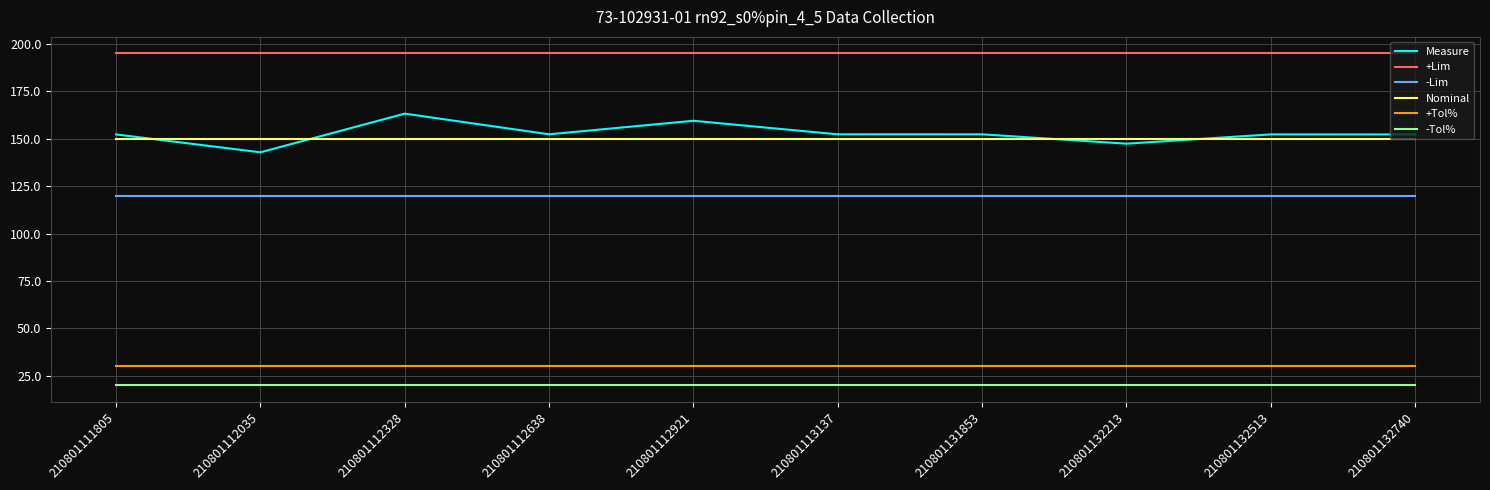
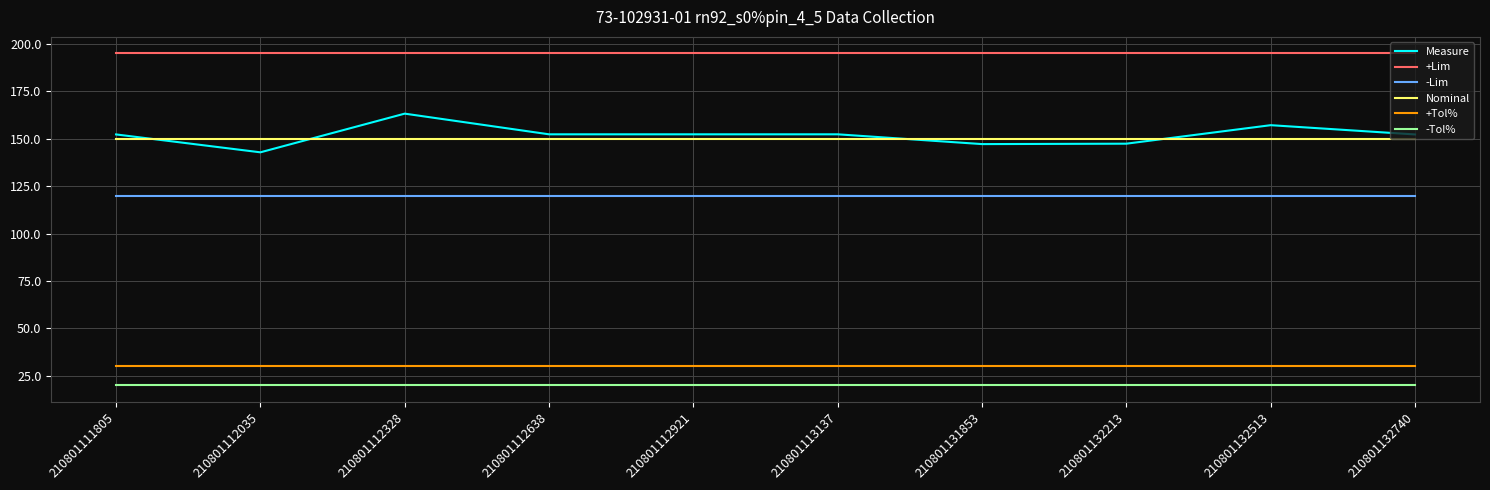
  {
    "Measure": {
      "210801111805": 152,
      "210801112035": 143,
      "210801112328": 163,
      "210801112638": 152,
-     "210801112921": 159,
+     "210801112921": 152,
      "210801113137": 152,
-     "210801131853": 152,
+     "210801131853": 147,
      "210801132213": 147,
-     "210801132513": 152
+     "210801132513": 157
    },
    "+Lim": {
      "210801111805": 195,
      "210801112035": 195,
      "210801112328": 195,
      "210801112638": 195,
      "210801112921": 195,
      "210801113137": 195,
      "210801131853": 195,
      "210801132213": 195,
      "210801132513": 195
    },
    "-Lim": {
      "210801111805": 120,
      "210801112035": 120,
      "210801112328": 120,
      "210801112638": 120,
      "210801112921": 120,
      "210801113137": 120,
      "210801131853": 120,
      "210801132213": 120,
      "210801132513": 120,
      "210801132740": 120
    },
    "Nominal": {
      "210801111805": 150,
      "210801112035": 150,
      "210801112328": 150,
      "210801112638": 150,
      "210801112921": 150,
      "210801113137": 150,
      "210801131853": 150,
      "210801132213": 150,
      "210801132513": 150
    },
    "+Tol%": {
      "210801111805": 30,
      "210801112035": 30,
      "210801112328": 30,
      "210801112638": 30,
      "210801112921": 30,
      "210801113137": 30,
      "210801131853": 30,
      "210801132213": 30,
      "210801132513": 30,
      "210801132740": 30
    },
    "-Tol%": {
      "210801111805": 20,
      "210801112035": 20,
      "210801112328": 20,
      "210801112638": 20,
      "210801112921": 20,
      "210801113137": 20,
      "210801131853": 20,
      "210801132213": 20,
      "210801132513": 20,
      "210801132740": 20
    }
  }
